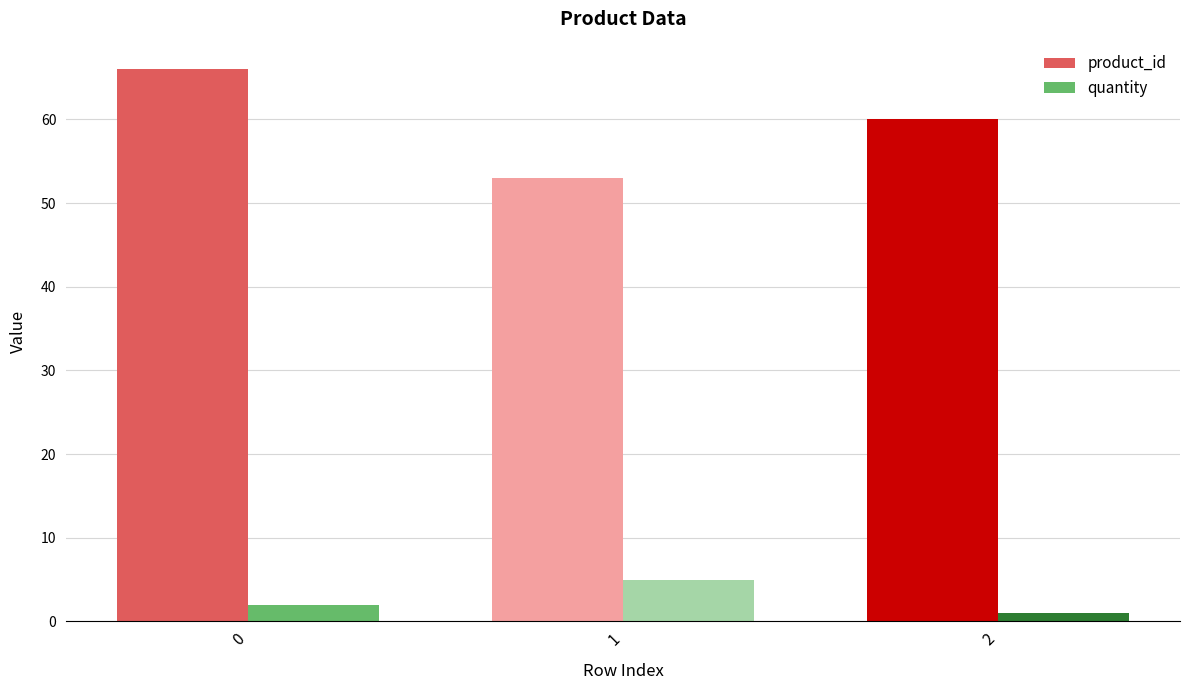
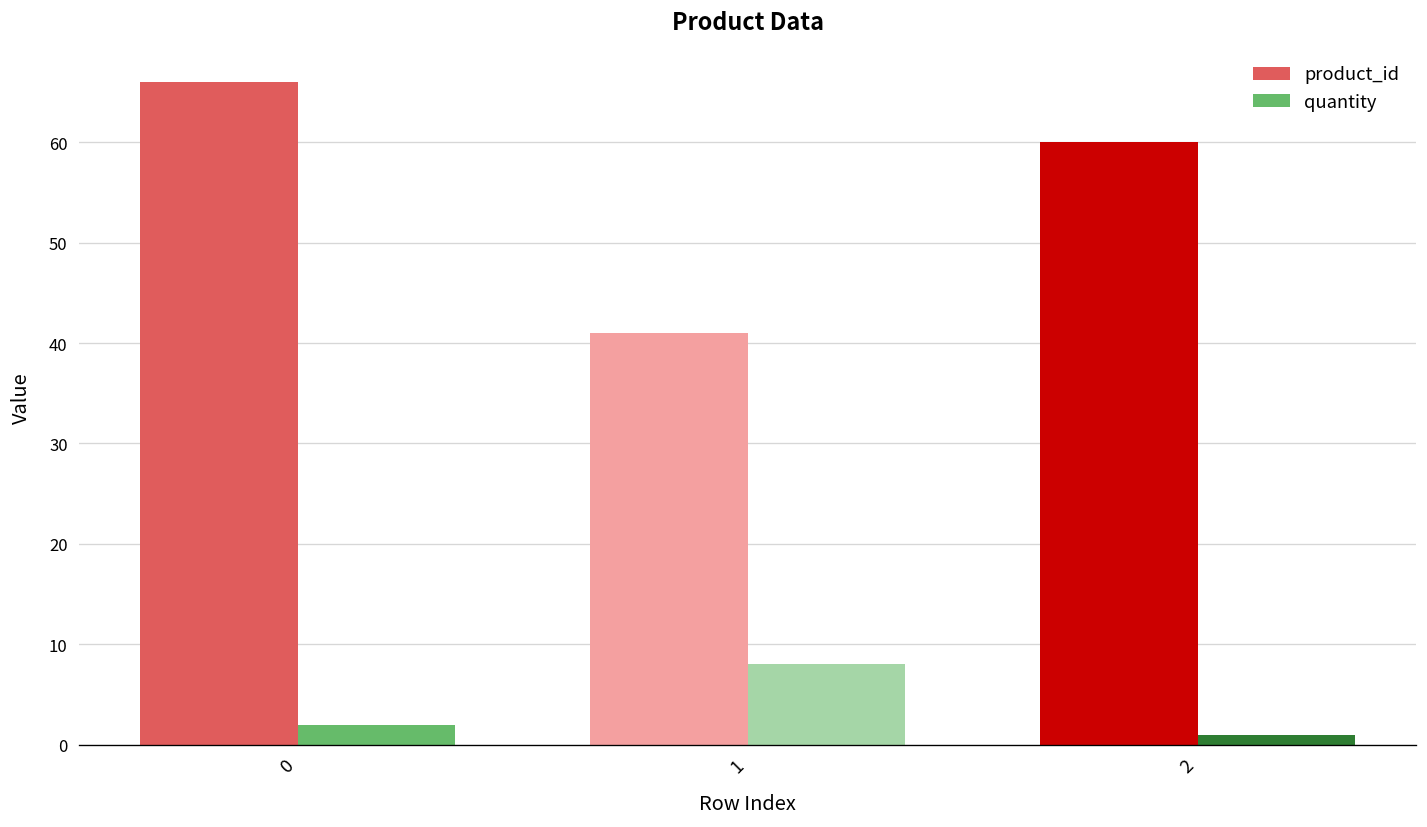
  {
    "product_id": {
      "0": 66,
-     "1": 53,
+     "1": 41,
      "2": 60
    },
    "quantity": {
      "0": 2,
-     "1": 5,
+     "1": 8,
      "2": 1
    }
  }
